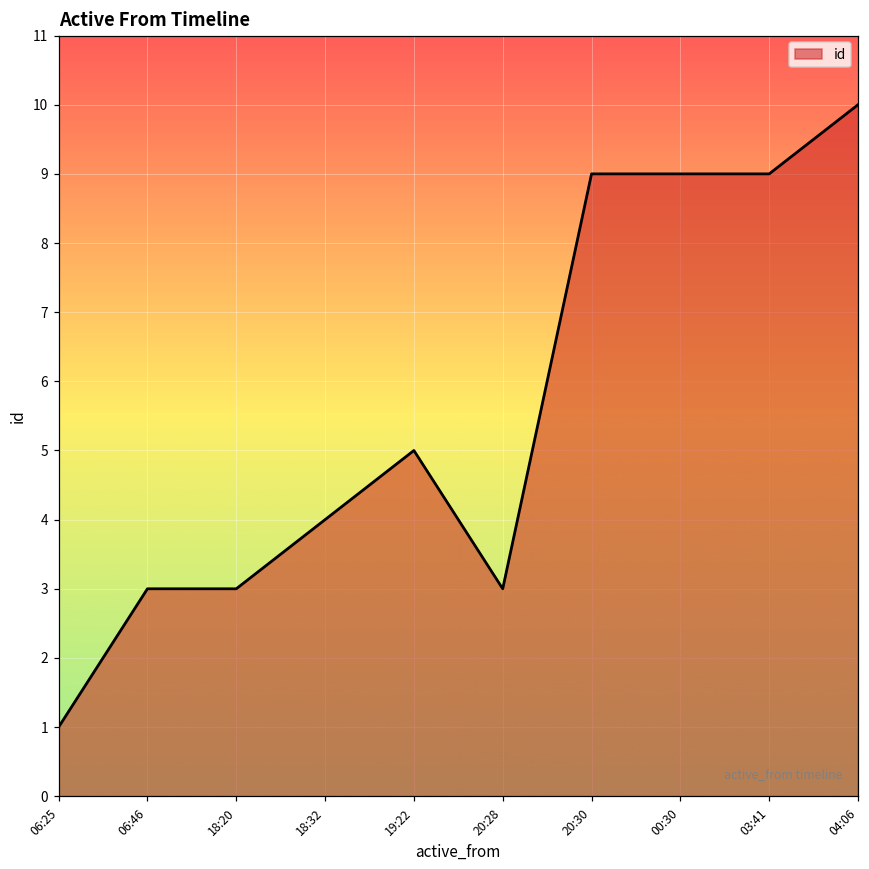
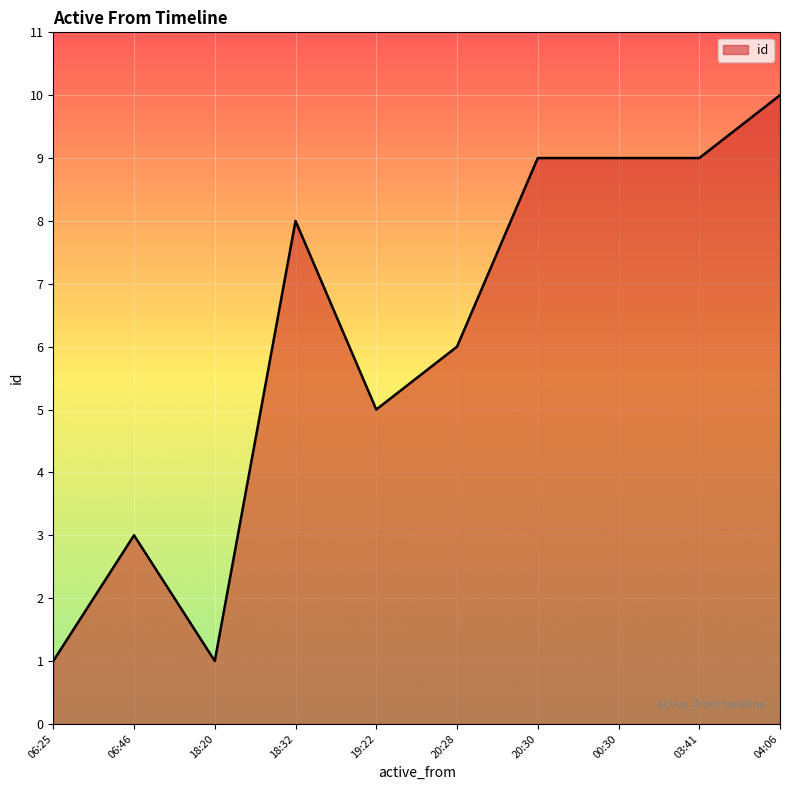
  {
    "06:25": 1,
    "06:46": 3,
-   "18:20": 3,
-   "18:32": 4,
+   "18:20": 1,
+   "18:32": 8,
    "19:22": 5,
-   "20:28": 3,
+   "20:28": 6,
    "20:30": 9,
    "00:30": 9,
    "03:41": 9,
    "04:06": 10
  }
